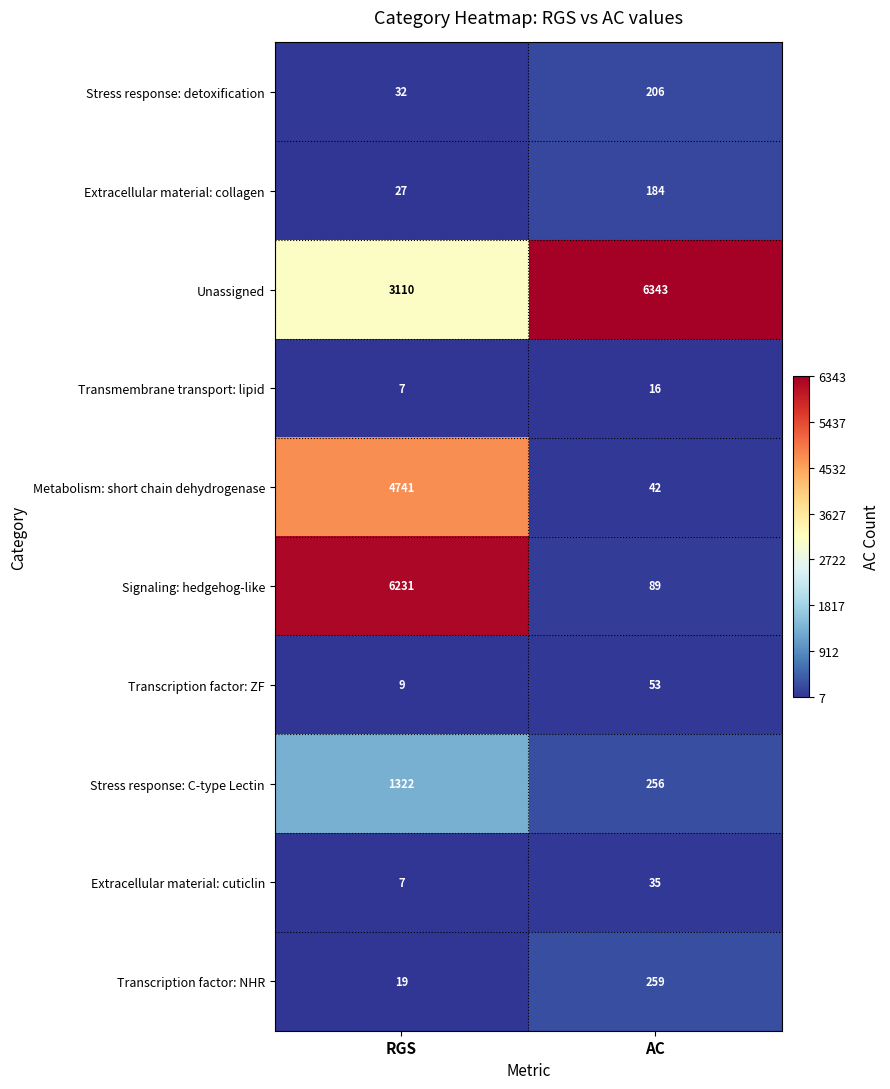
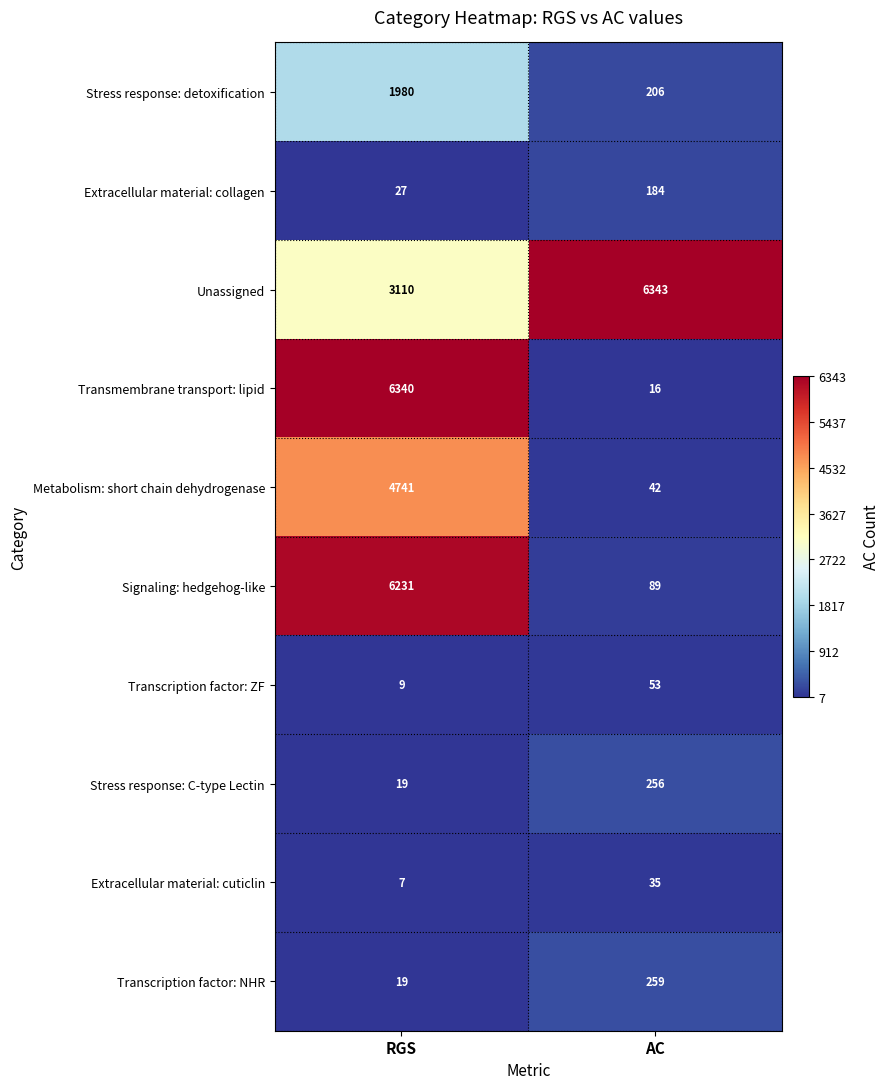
  {
    "Stress response: detoxification": {
-     "RGS": 32,
+     "RGS": 1980,
      "AC": 206
    },
    "Extracellular material: collagen": {
      "RGS": 27,
      "AC": 184
    },
    "Unassigned": {
      "RGS": 3110,
      "AC": 6343
    },
    "Transmembrane transport: lipid": {
-     "RGS": 7,
+     "RGS": 6340,
      "AC": 16
    },
    "Metabolism: short chain dehydrogenase": {
      "RGS": 4741,
      "AC": 42
    },
    "Signaling: hedgehog-like": {
      "RGS": 6231,
      "AC": 89
    },
    "Transcription factor: ZF": {
      "RGS": 9,
      "AC": 53
    },
    "Stress response: C-type Lectin": {
-     "RGS": 1322,
+     "RGS": 19,
      "AC": 256
    },
    "Extracellular material: cuticlin": {
      "RGS": 7,
      "AC": 35
    },
    "Transcription factor: NHR": {
      "RGS": 19,
      "AC": 259
    }
  }
